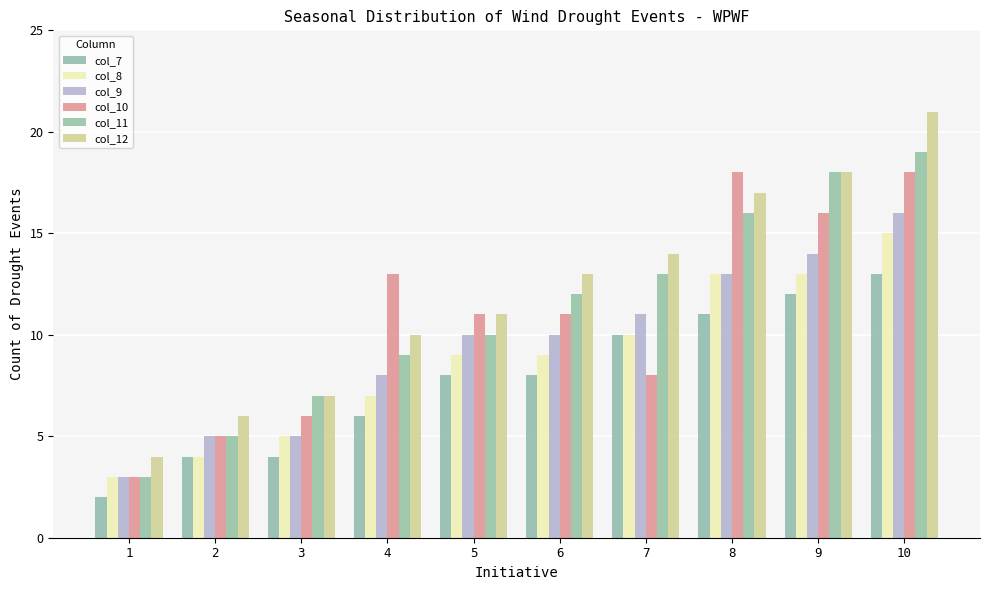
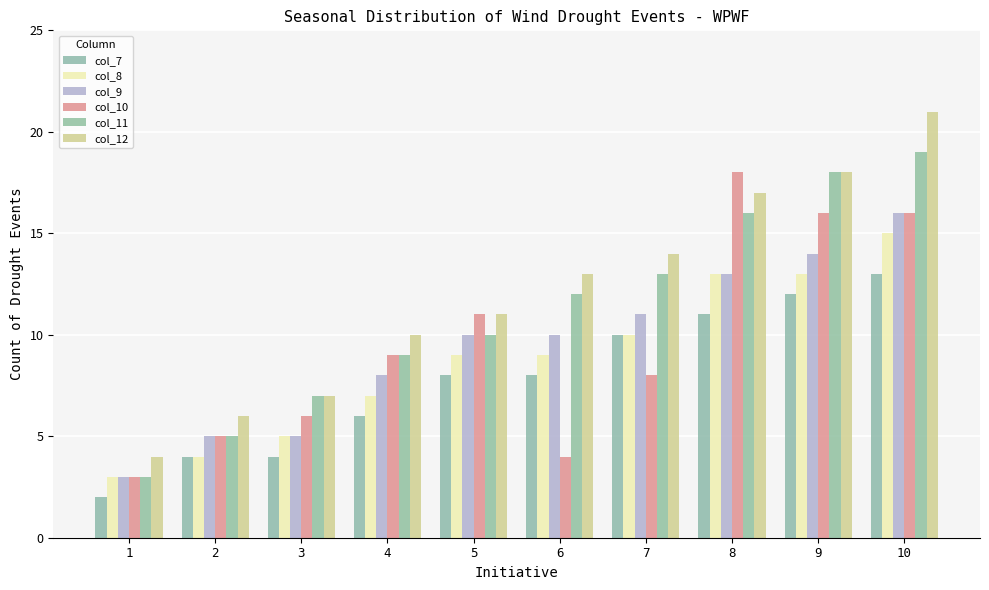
  {
    "col_10": {
      "1": 3,
      "2": 5,
      "3": 6,
-     "4": 13,
+     "4": 9,
      "5": 11,
-     "6": 11,
+     "6": 4,
      "7": 8,
      "8": 18,
      "9": 16,
-     "10": 18
+     "10": 16
    }
  }
